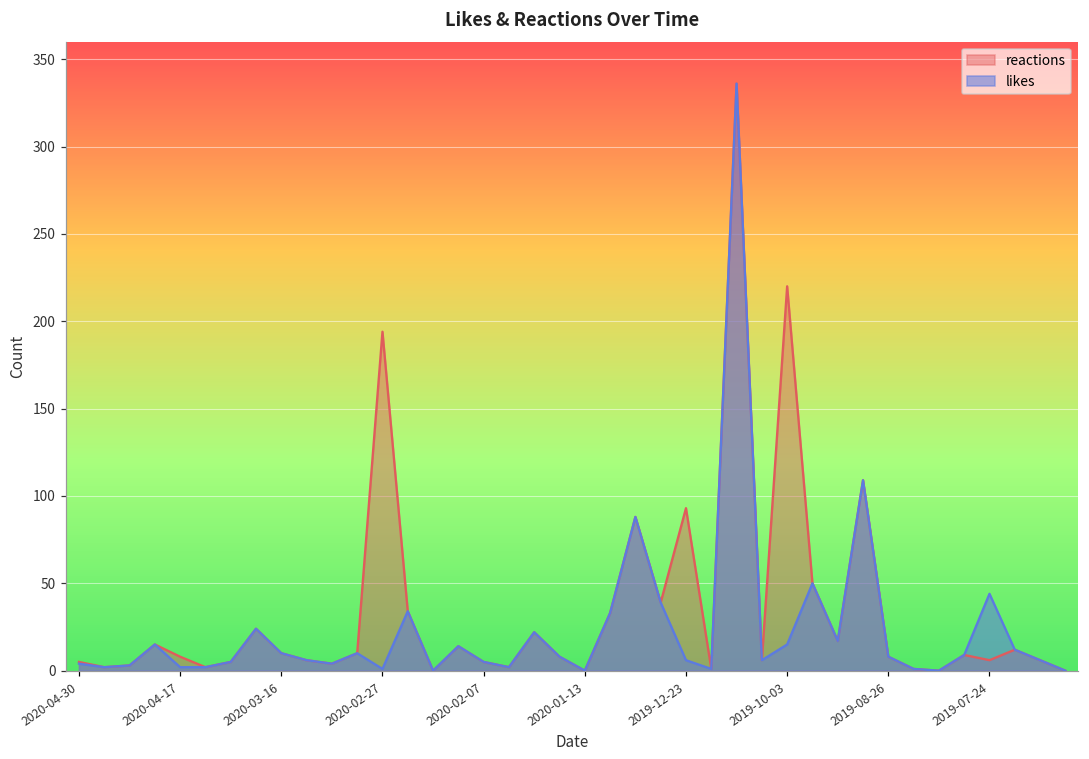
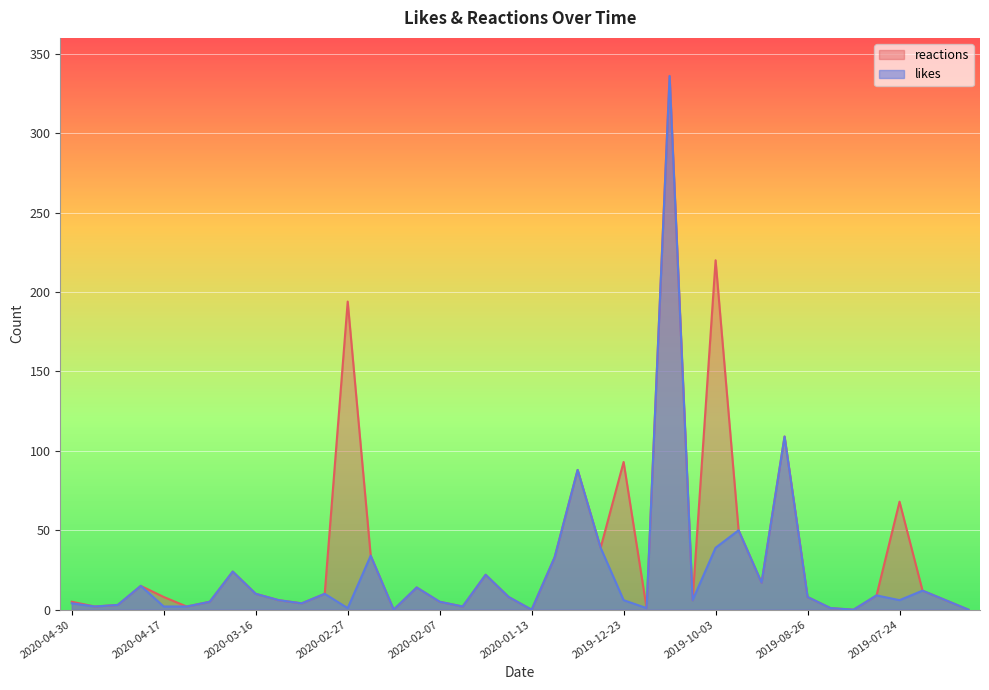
  {
    "reactions": {
      "2020-04-17": 8,
      "2020-02-27": 194,
      "2019-12-23": 93,
      "2019-10-03": 220,
-     "2019-07-24": 6
+     "2019-07-24": 68
    },
    "likes": {
      "2020-04-17": 2,
      "2020-02-27": 1,
      "2019-12-23": 6,
-     "2019-10-03": 15,
-     "2019-07-24": 44
+     "2019-10-03": 39,
+     "2019-07-24": 6
    }
  }
